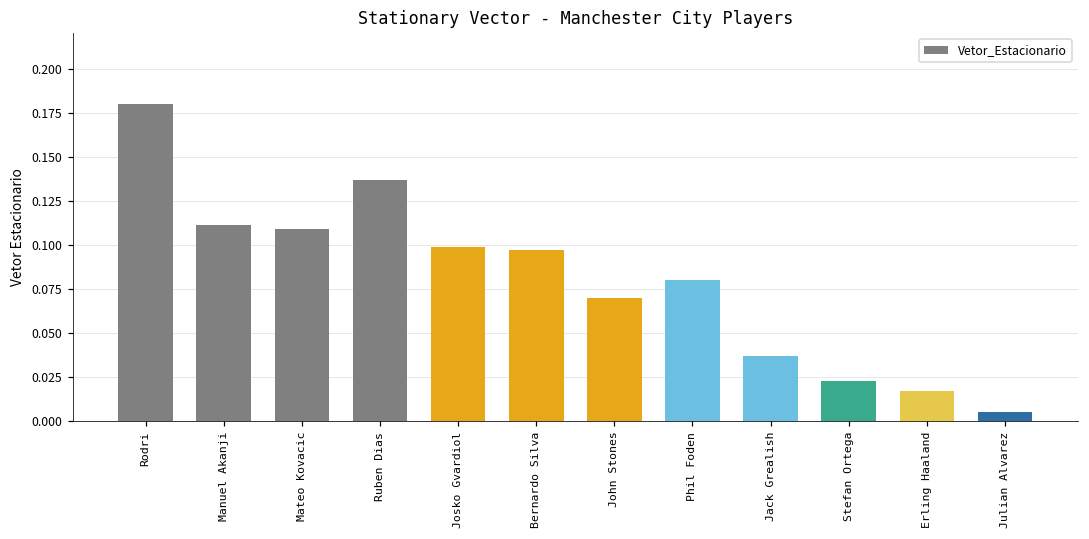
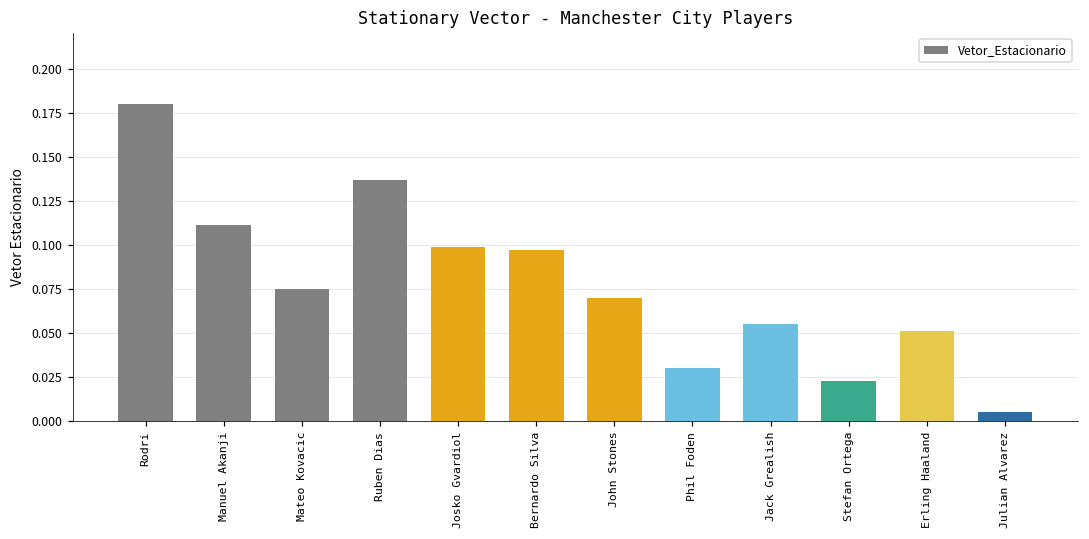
  {
    "Rodri": 0.180,
    "Manuel Akanji": 0.111,
-   "Mateo Kovacic": 0.109,
+   "Mateo Kovacic": 0.075,
    "Ruben Dias": 0.137,
    "Josko Gvardiol": 0.099,
    "Bernardo Silva": 0.097,
    "John Stones": 0.070,
-   "Phil Foden": 0.08,
-   "Jack Grealish": 0.037,
+   "Phil Foden": 0.03,
+   "Jack Grealish": 0.055,
    "Stefan Ortega": 0.023,
-   "Erling Haaland": 0.017,
+   "Erling Haaland": 0.051,
    "Julian Alvarez": 0.005
  }
